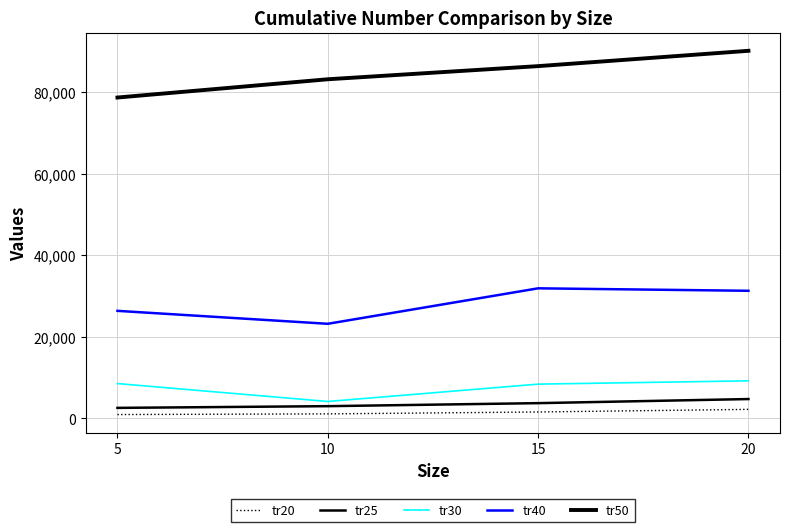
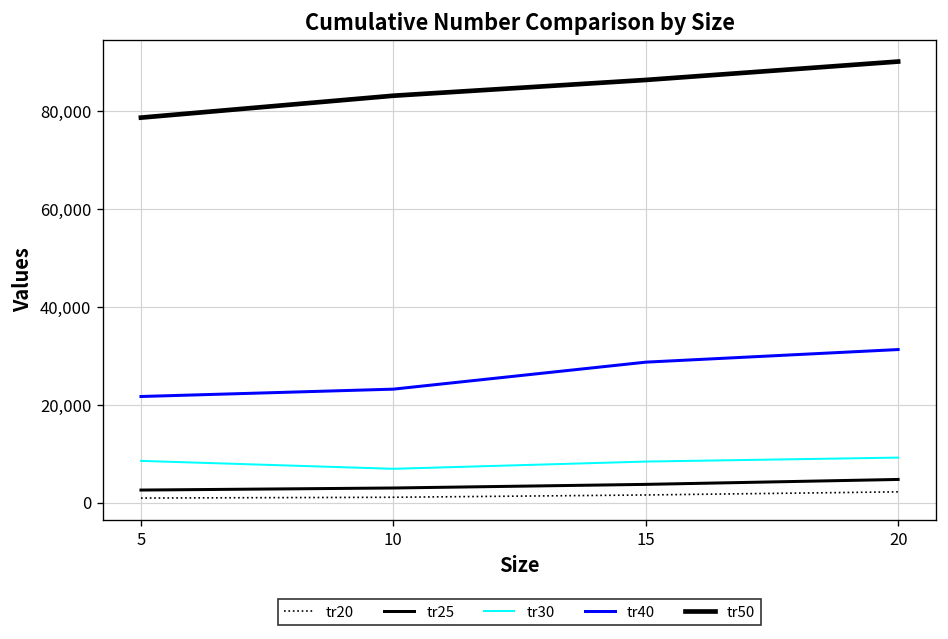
  {
    "tr30": {
      "5": "9,000",
-     "10": "4,000",
+     "10": "7,000",
      "15": "8,000",
      "20": "9,000"
    },
    "tr40": {
-     "5": "26,000",
+     "5": "22,000",
      "10": "23,000",
-     "15": "32,000",
+     "15": "29,000",
      "20": "31,000"
    }
  }
